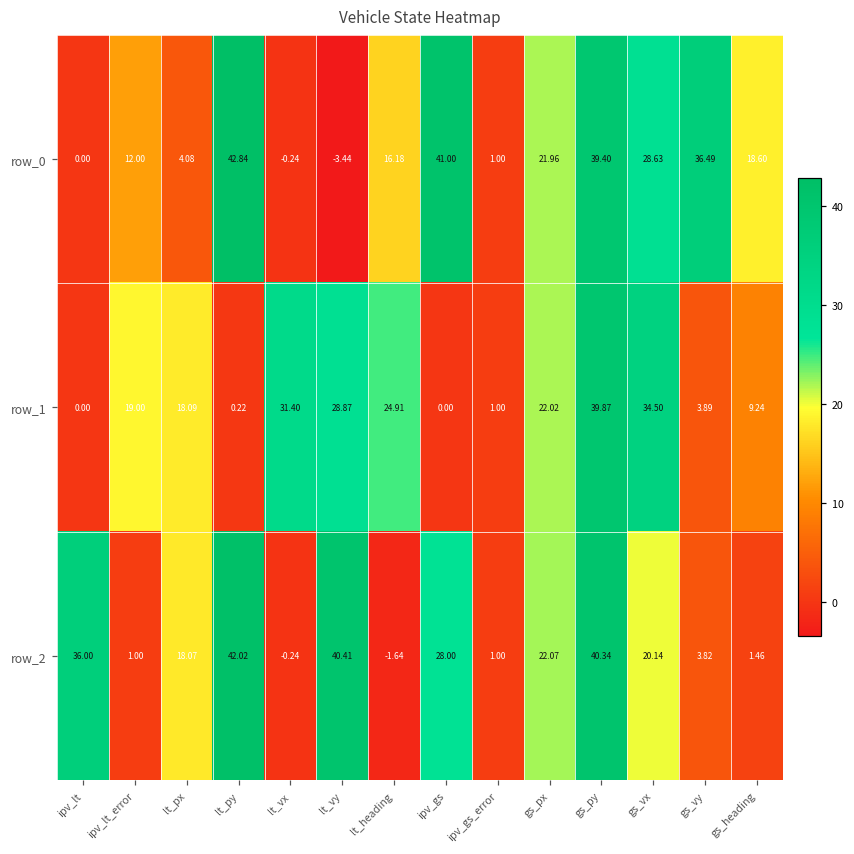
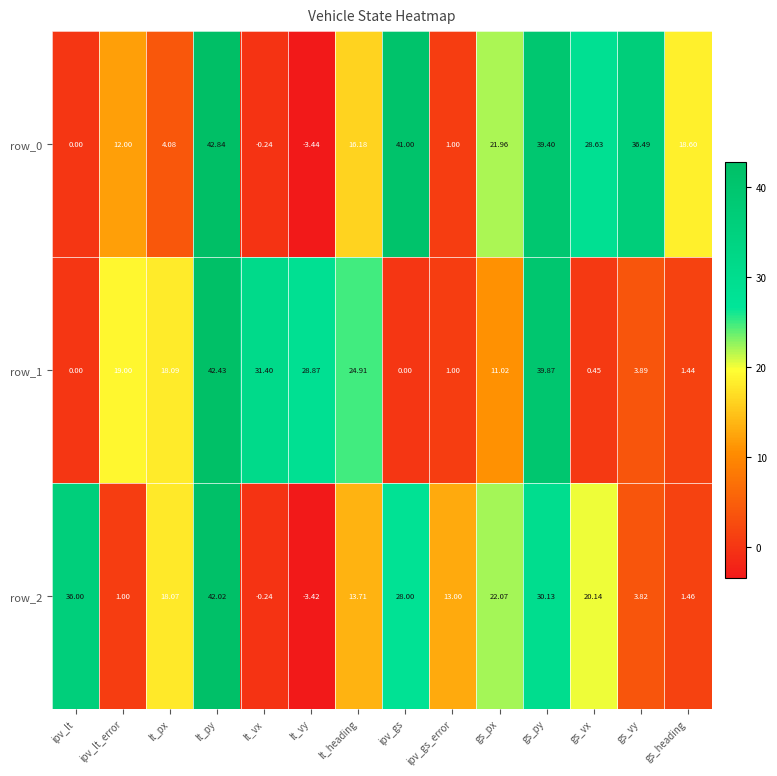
  {
    "row_0": {
      "ipv_lt": 0.00,
      "ipv_lt_error": 12.00,
      "lt_px": 4.08,
      "lt_py": 42.84,
      "lt_vx": -0.24,
      "lt_vy": -3.44,
      "lt_heading": 16.18,
      "ipv_gs": 41.00,
      "ipv_gs_error": 1.00,
      "gs_px": 21.96,
      "gs_py": 39.40,
      "gs_vx": 28.63,
      "gs_vy": 36.49,
      "gs_heading": 18.60
    },
    "row_1": {
      "ipv_lt": 0.00,
      "ipv_lt_error": 19.00,
      "lt_px": 18.09,
-     "lt_py": 0.22,
+     "lt_py": 42.43,
      "lt_vx": 31.40,
      "lt_vy": 28.87,
      "lt_heading": 24.91,
      "ipv_gs": 0.00,
      "ipv_gs_error": 1.00,
-     "gs_px": 22.02,
+     "gs_px": 11.02,
      "gs_py": 39.87,
-     "gs_vx": 34.50,
+     "gs_vx": 0.45,
      "gs_vy": 3.89,
-     "gs_heading": 9.24
+     "gs_heading": 1.44
    },
    "row_2": {
      "ipv_lt": 36.00,
      "ipv_lt_error": 1.00,
      "lt_px": 18.07,
      "lt_py": 42.02,
      "lt_vx": -0.24,
-     "lt_vy": 40.41,
-     "lt_heading": -1.64,
+     "lt_vy": -3.42,
+     "lt_heading": 13.71,
      "ipv_gs": 28.00,
-     "ipv_gs_error": 1.00,
+     "ipv_gs_error": 13.00,
      "gs_px": 22.07,
-     "gs_py": 40.34,
+     "gs_py": 30.13,
      "gs_vx": 20.14,
      "gs_vy": 3.82,
      "gs_heading": 1.46
    }
  }
